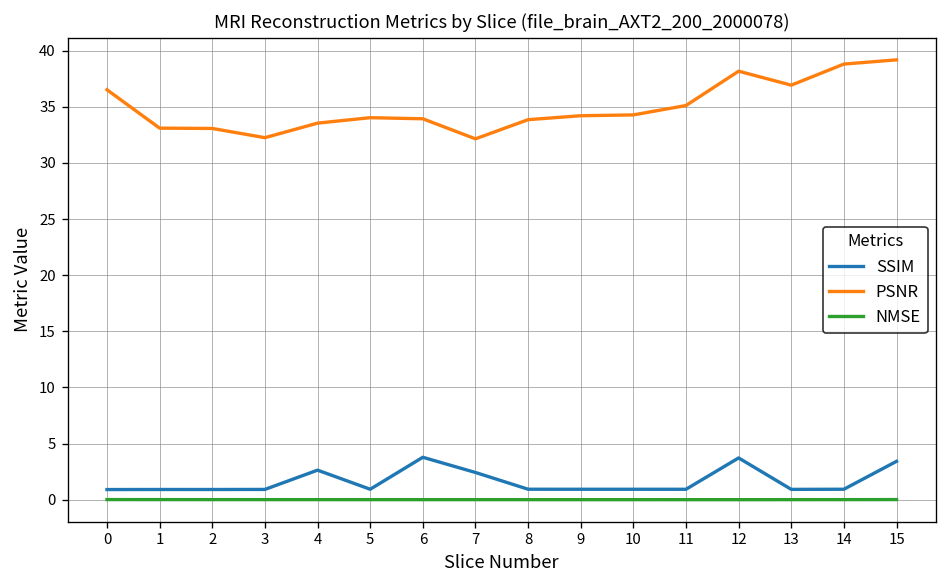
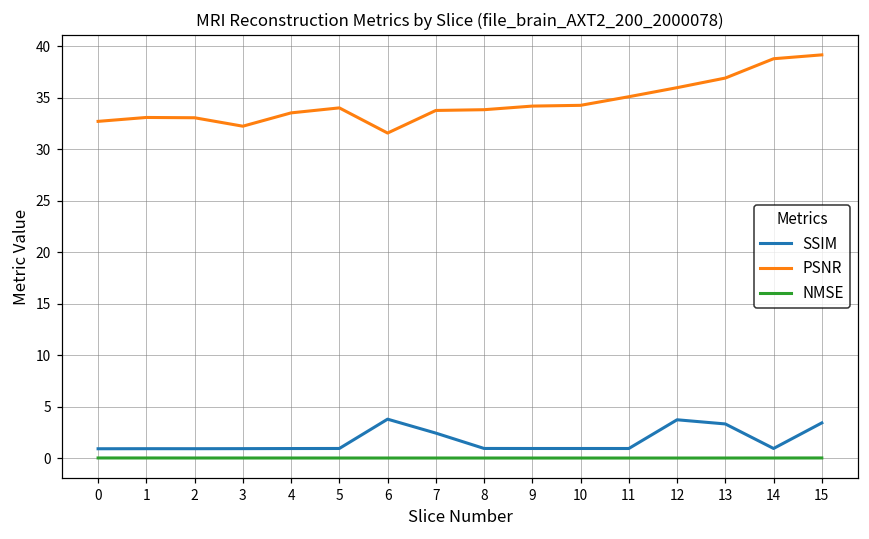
  {
    "SSIM": {
      "0": 1,
      "1": 1,
      "2": 1,
      "3": 1,
-     "4": 3,
+     "4": 1,
      "5": 1,
      "6": 4,
      "7": 2,
      "8": 1,
      "9": 1,
      "10": 1,
      "11": 1,
      "12": 4,
-     "13": 1,
+     "13": 3,
      "14": 1,
      "15": 3
    },
    "PSNR": {
-     "0": 37,
+     "0": 33,
      "1": 33,
      "2": 33,
      "3": 32,
      "4": 34,
      "5": 34,
-     "6": 34,
-     "7": 32,
+     "6": 32,
+     "7": 34,
      "8": 34,
      "9": 34,
      "10": 34,
      "11": 35,
-     "12": 38,
+     "12": 36,
      "13": 37,
      "14": 39,
      "15": 39
    },
    "NMSE": {
      "0": 0,
      "1": 0,
      "2": 0,
      "3": 0,
      "4": 0,
      "5": 0,
      "6": 0,
      "7": 0,
      "8": 0,
      "9": 0,
      "10": 0,
      "11": 0,
      "12": 0,
      "13": 0,
      "14": 0,
      "15": 0
    }
  }
